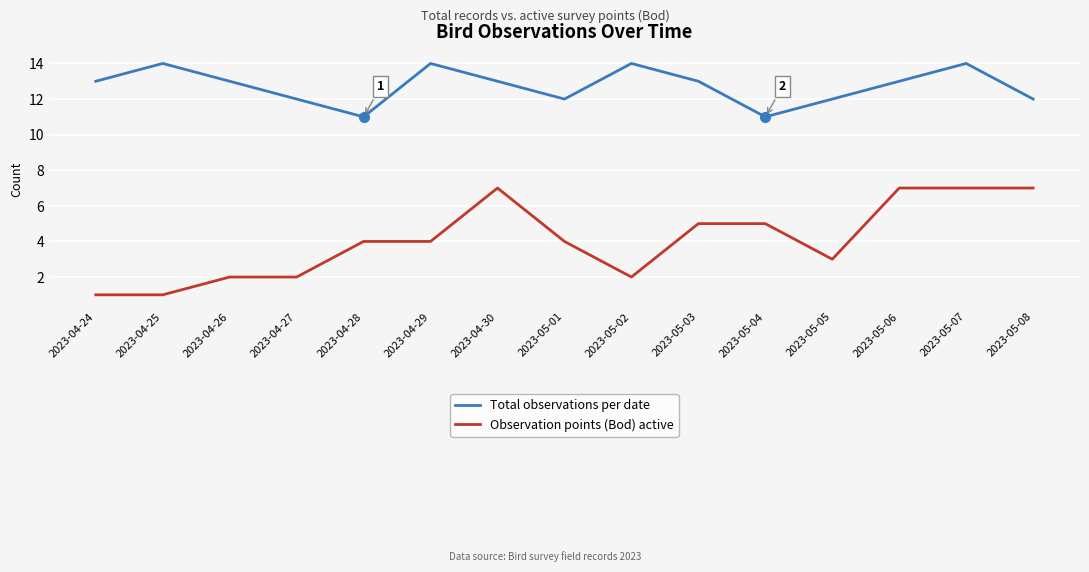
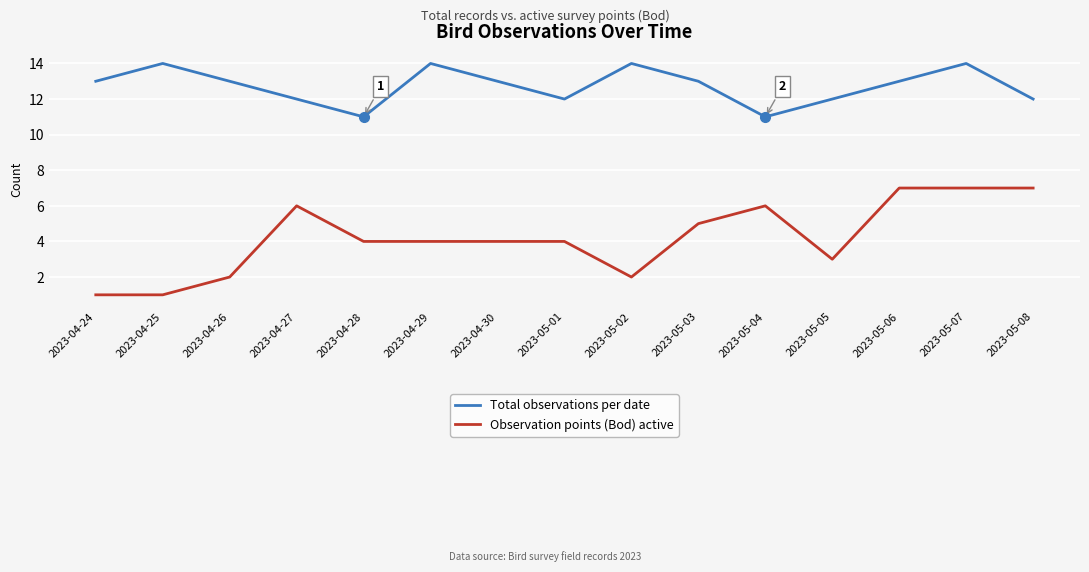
  {
    "Observation points (Bod) active": {
      "2023-04-24": 1,
      "2023-04-25": 1,
      "2023-04-26": 2,
-     "2023-04-27": 2,
+     "2023-04-27": 6,
      "2023-04-28": 4,
      "2023-04-29": 4,
-     "2023-04-30": 7,
+     "2023-04-30": 4,
      "2023-05-01": 4,
      "2023-05-02": 2,
      "2023-05-03": 5,
-     "2023-05-04": 5,
+     "2023-05-04": 6,
      "2023-05-05": 3,
      "2023-05-06": 7,
      "2023-05-07": 7,
      "2023-05-08": 7
    }
  }
